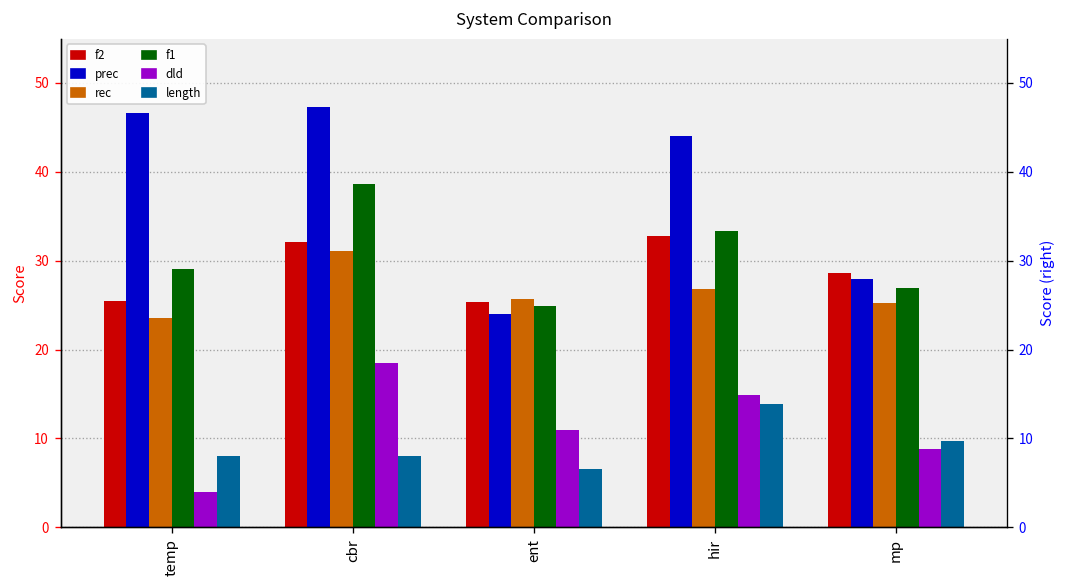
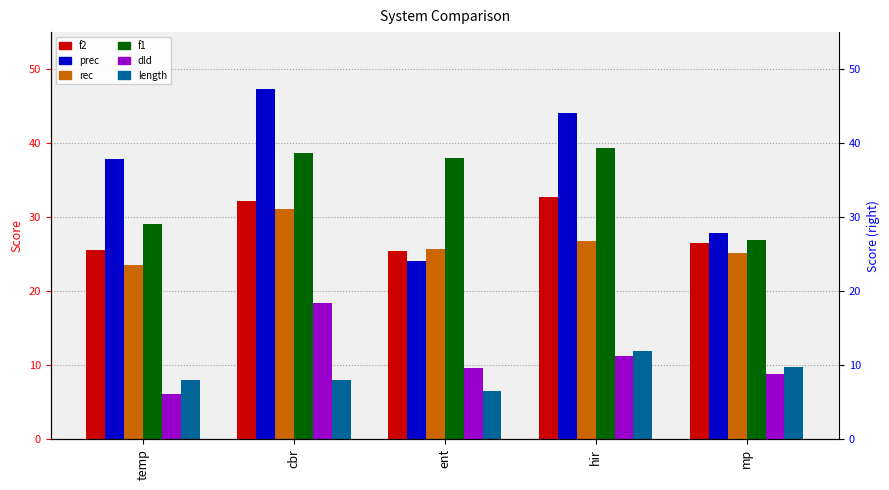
  {
    "f2": {
      "temp": 26,
      "cbr": 32,
      "ent": 25,
      "hir": 33,
-     "mp": 29
+     "mp": 26
    },
    "prec": {
-     "temp": 47,
+     "temp": 38,
      "cbr": 47,
      "ent": 24,
      "hir": 44,
      "mp": 28
    },
    "rec": {
      "temp": 24,
      "cbr": 31,
      "ent": 26,
      "hir": 27,
      "mp": 25
    },
    "f1": {
      "temp": 29,
      "cbr": 39,
-     "ent": 25,
-     "hir": 33,
+     "ent": 38,
+     "hir": 39,
      "mp": 27
    },
    "dld": {
-     "temp": 4,
+     "temp": 6,
      "cbr": 18,
-     "ent": 11,
-     "hir": 15,
+     "ent": 10,
+     "hir": 11,
      "mp": 9
    },
    "length": {
      "temp": 8,
      "cbr": 8,
      "ent": 7,
-     "hir": 14,
+     "hir": 12,
      "mp": 10
    }
  }
